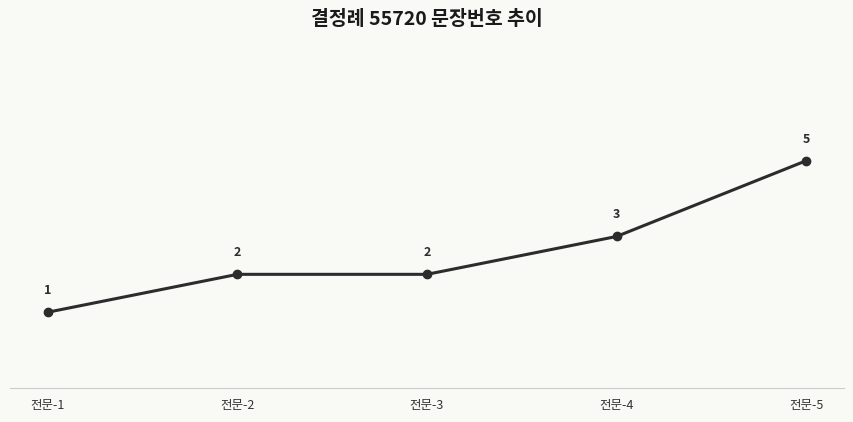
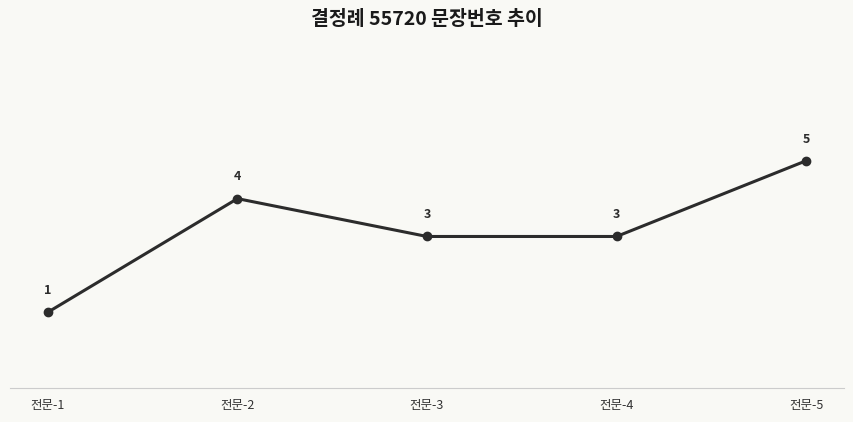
  {
    "전문-1": 1,
-   "전문-2": 2,
-   "전문-3": 2,
+   "전문-2": 4,
+   "전문-3": 3,
    "전문-4": 3,
    "전문-5": 5
  }
